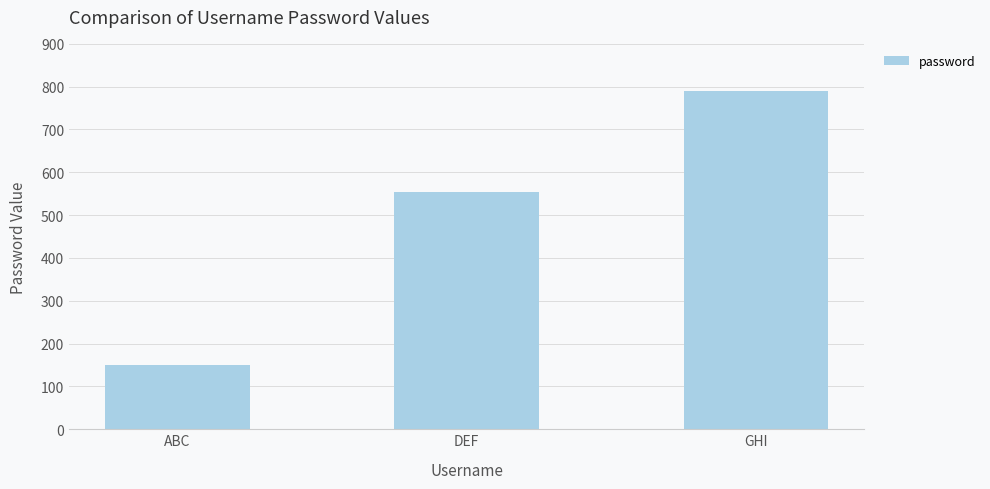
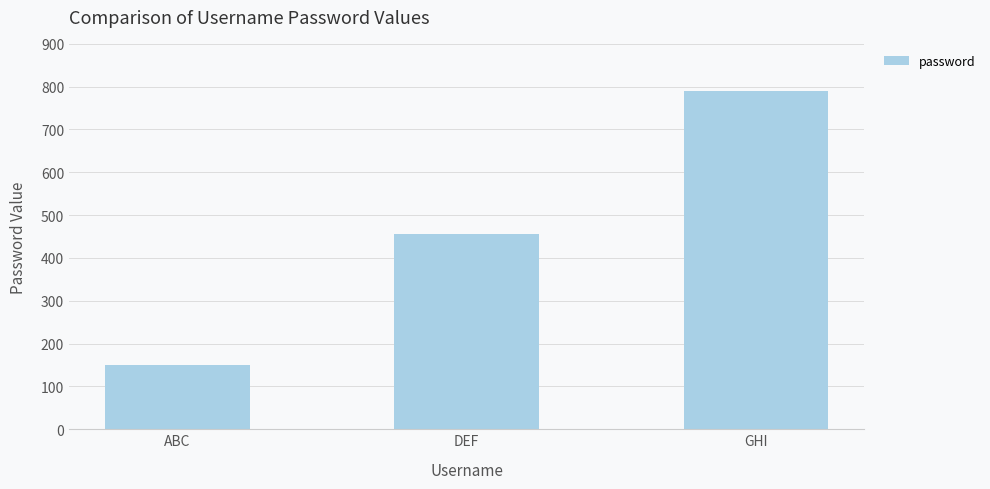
  {
    "ABC": 150,
-   "DEF": 560,
+   "DEF": 460,
    "GHI": 790
  }
